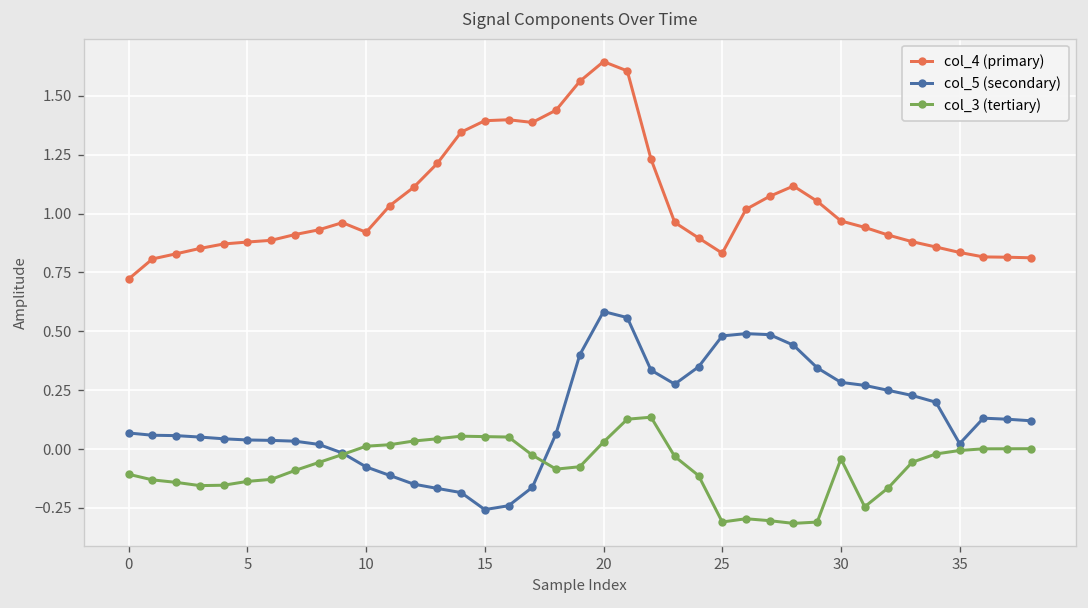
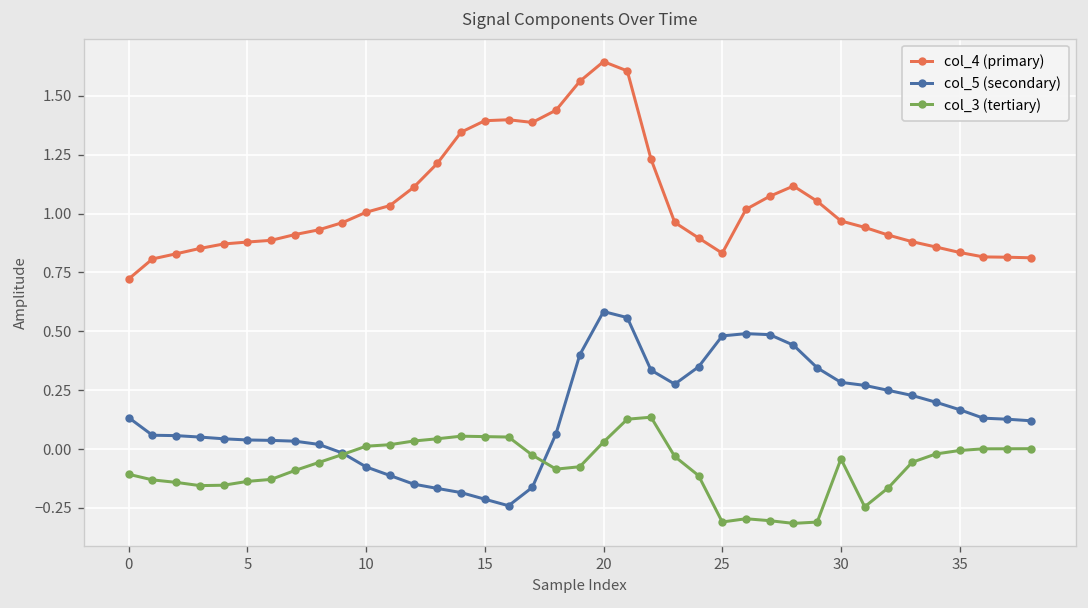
  {
    "col_4 (primary)": {
      "0": 0.72,
      "5": 0.88,
-     "10": 0.92,
+     "10": 1.01,
      "15": 1.39,
      "20": 1.65,
      "25": 0.83,
      "30": 0.97,
      "35": 0.83
    },
    "col_5 (secondary)": {
-     "0": 0.07,
+     "0": 0.13,
      "5": 0.04,
      "10": -0.08,
-     "15": -0.26,
+     "15": -0.21,
      "20": 0.58,
      "25": 0.48,
      "30": 0.28,
-     "35": 0.02
+     "35": 0.17
    },
    "col_3 (tertiary)": {
      "0": -0.11,
      "5": -0.14,
      "10": 0.01,
      "15": 0.05,
      "20": 0.03,
      "25": -0.31,
      "30": -0.04,
      "35": -0.01
    }
  }
